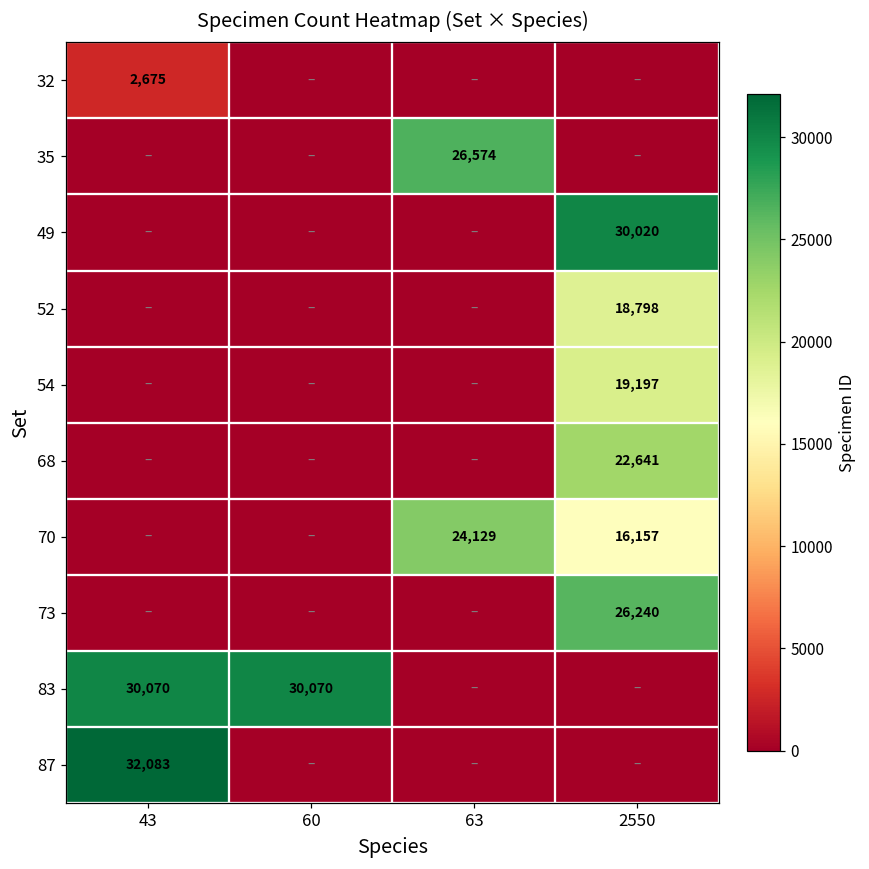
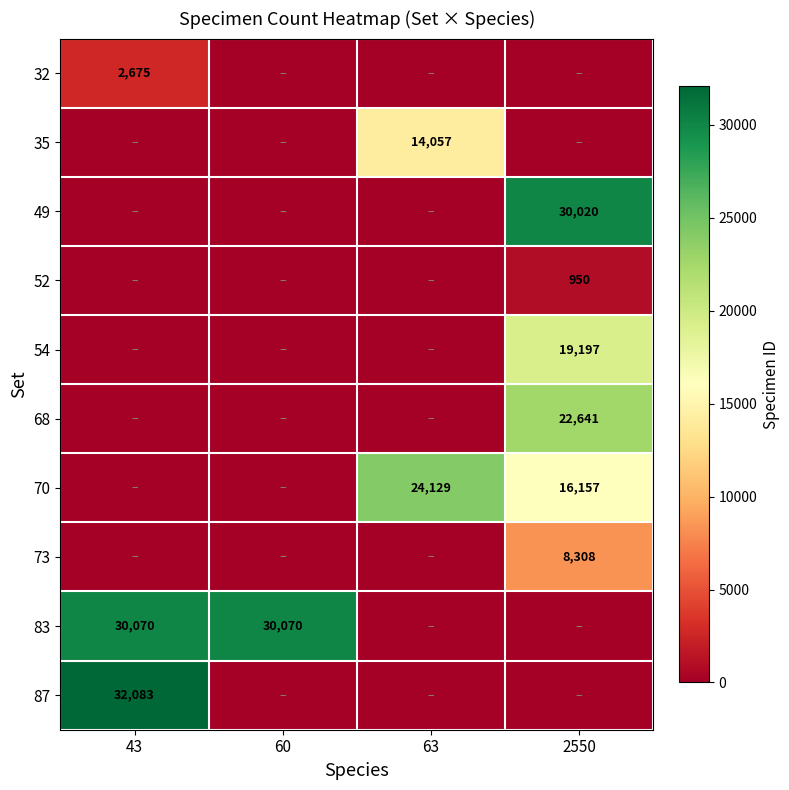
  {
    "32": {
      "43": "2,675"
    },
    "35": {
-     "63": "26,574"
+     "63": "14,057"
    },
    "49": {
      "2550": "30,020"
    },
    "52": {
-     "2550": "18,798"
+     "2550": "950"
    },
    "54": {
      "2550": "19,197"
    },
    "68": {
      "2550": "22,641"
    },
    "70": {
      "63": "24,129",
      "2550": "16,157"
    },
    "73": {
-     "2550": "26,240"
+     "2550": "8,308"
    },
    "83": {
      "43": "30,070",
      "60": "30,070"
    },
    "87": {
      "43": "32,083"
    }
  }
